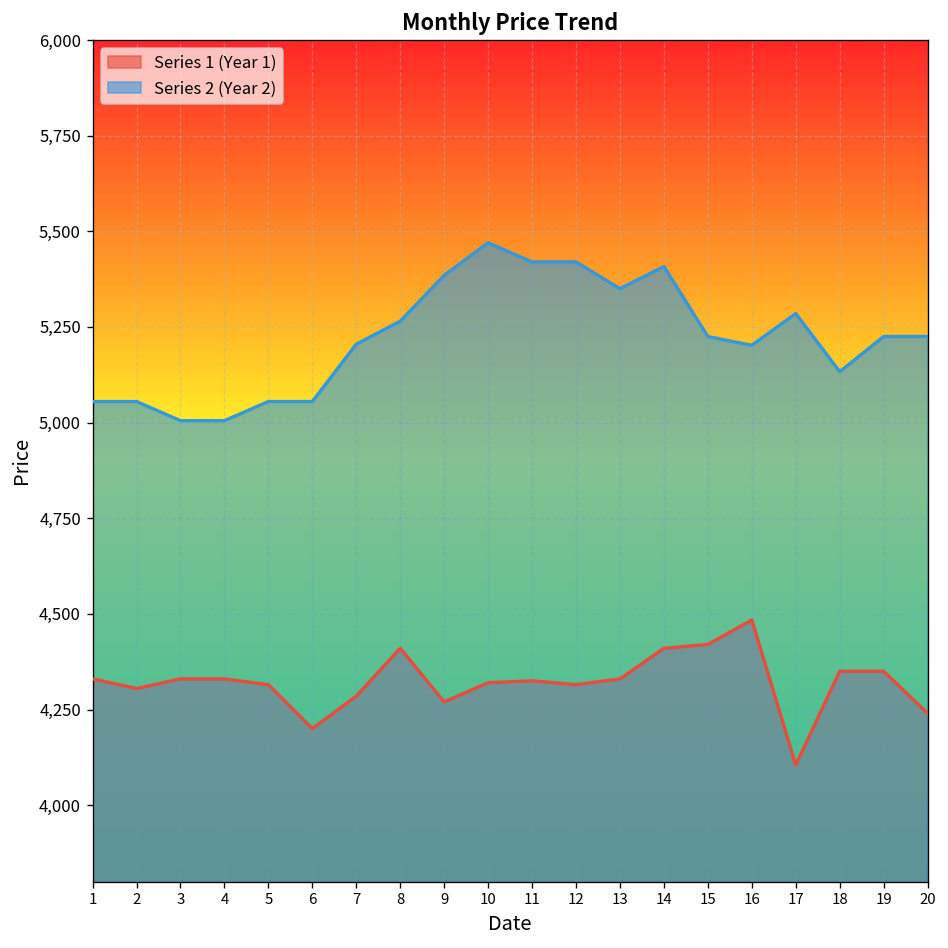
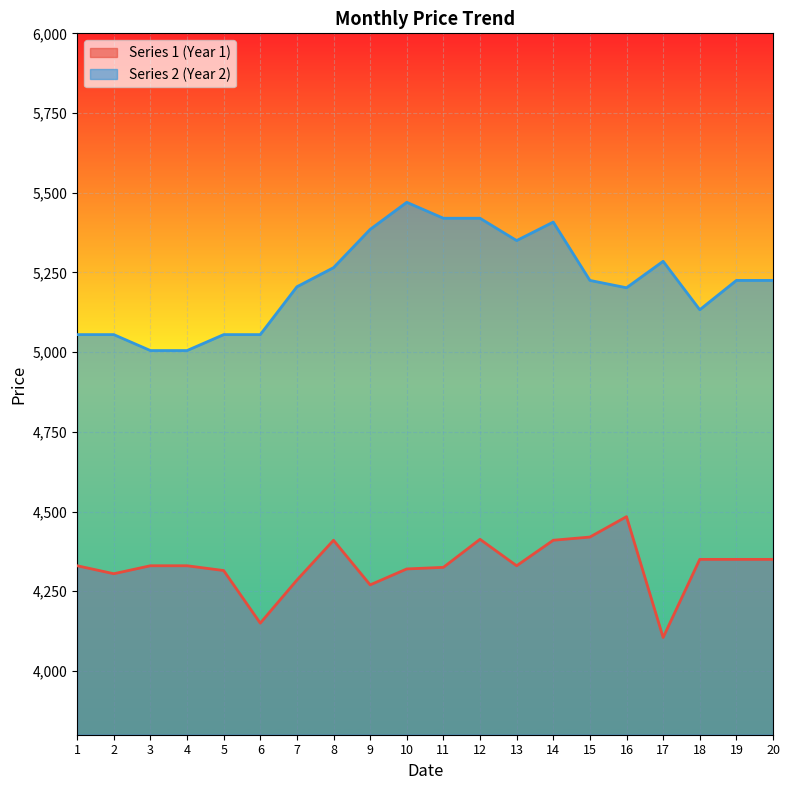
  {
    "Series 1 (Year 1)": {
      "1": "4,330",
      "2": "4,310",
      "3": "4,330",
      "4": "4,330",
      "5": "4,320",
-     "6": "4,200",
+     "6": "4,150",
      "7": "4,290",
      "8": "4,410",
      "9": "4,270",
      "10": "4,320",
      "11": "4,330",
-     "12": "4,320",
+     "12": "4,410",
      "13": "4,330",
      "14": "4,410",
      "15": "4,420",
      "16": "4,480",
      "17": "4,110",
      "18": "4,350",
      "19": "4,350",
-     "20": "4,240"
+     "20": "4,350"
    },
    "Series 2 (Year 2)": {
      "1": "5,060",
      "2": "5,060",
      "3": "5,010",
      "4": "5,010",
      "5": "5,060",
      "6": "5,060",
      "7": "5,210",
      "8": "5,270",
      "9": "5,390",
      "10": "5,470",
      "11": "5,420",
      "12": "5,420",
      "13": "5,350",
      "14": "5,410",
      "15": "5,230",
      "16": "5,200",
      "17": "5,290",
      "18": "5,130",
      "19": "5,230",
      "20": "5,230"
    }
  }
